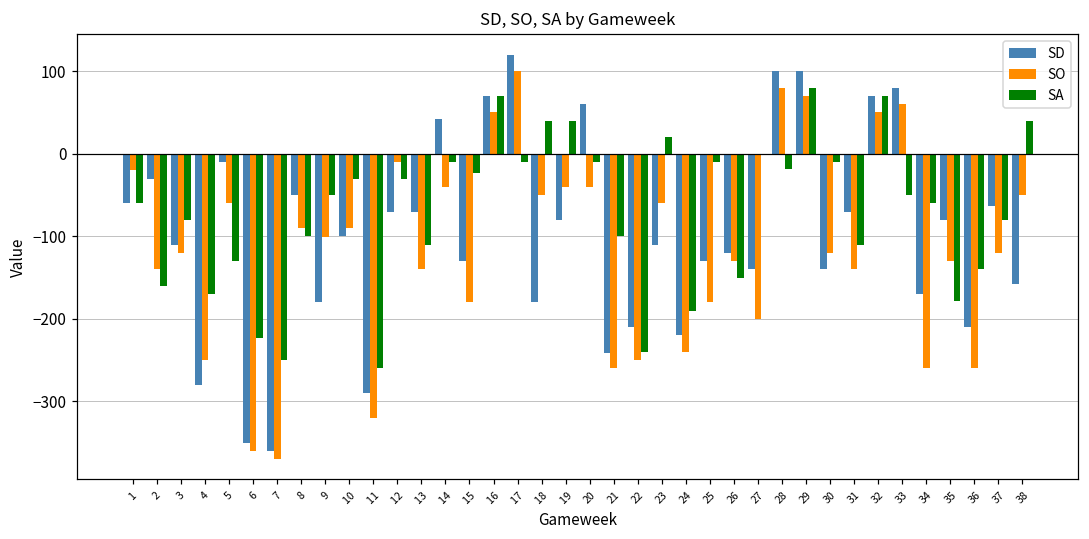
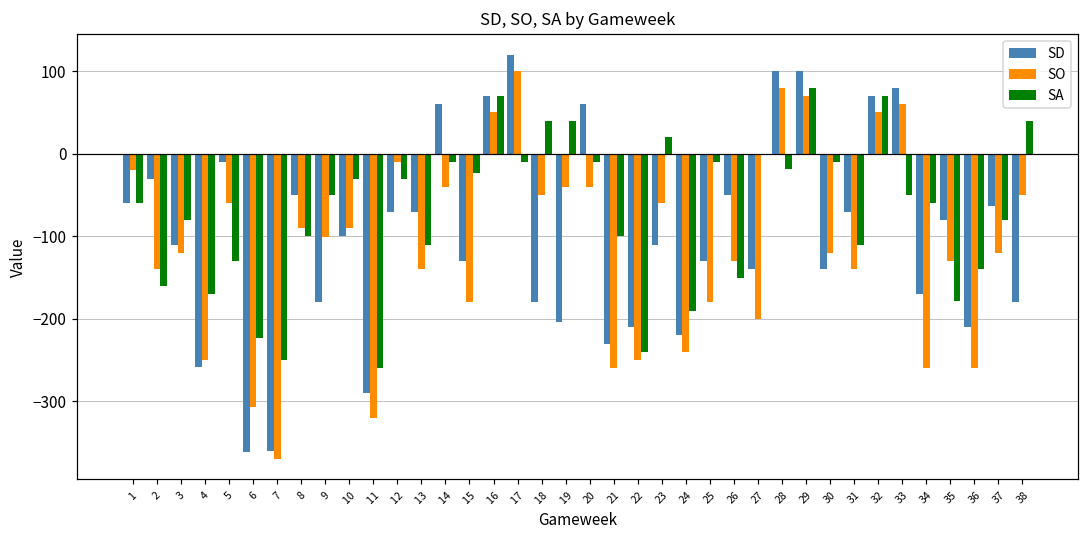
  {
    "SD": {
      "1": -60,
      "2": -30,
      "3": -110,
-     "4": -280,
+     "4": -260,
      "5": -10,
-     "6": -350,
+     "6": -360,
      "7": -360,
      "8": -50,
      "9": -180,
      "10": -100,
      "11": -290,
      "12": -70,
      "13": -70,
-     "14": 40,
+     "14": 60,
      "15": -130,
      "16": 70,
      "17": 120,
      "18": -180,
-     "19": -80,
+     "19": -200,
      "20": 60,
-     "21": -240,
+     "21": -230,
      "22": -210,
      "23": -110,
      "24": -220,
      "25": -130,
-     "26": -120,
+     "26": -50,
      "27": -140,
      "28": 100,
      "29": 100,
      "30": -140,
      "31": -70,
      "32": 70,
      "33": 80,
      "34": -170,
      "35": -80,
      "36": -210,
      "37": -60,
-     "38": -160
+     "38": -180
    },
    "SO": {
      "1": -20,
      "2": -140,
      "3": -120,
      "4": -250,
      "5": -60,
-     "6": -360,
+     "6": -310,
      "7": -370,
      "8": -90,
      "9": -100,
      "10": -90,
      "11": -320,
      "12": -10,
      "13": -140,
      "14": -40,
      "15": -180,
      "16": 50,
      "17": 100,
      "18": -50,
      "19": -40,
      "20": -40,
      "21": -260,
      "22": -250,
      "23": -60,
      "24": -240,
      "25": -180,
      "26": -130,
      "27": -200,
      "28": 80,
      "29": 70,
      "30": -120,
      "31": -140,
      "32": 50,
      "33": 60,
      "34": -260,
      "35": -130,
      "36": -260,
      "37": -120,
      "38": -50
    },
    "SA": {
      "1": -60,
      "2": -160,
      "3": -80,
      "4": -170,
      "5": -130,
      "6": -220,
      "7": -250,
      "8": -100,
      "9": -50,
      "10": -30,
      "11": -260,
      "12": -30,
      "13": -110,
      "14": -10,
      "15": -20,
      "16": 70,
      "17": -10,
      "18": 40,
      "19": 40,
      "20": -10,
      "21": -100,
      "22": -240,
      "23": 20,
      "24": -190,
      "25": -10,
      "26": -150,
      "27": 0,
      "28": -20,
      "29": 80,
      "30": -10,
      "31": -110,
      "32": 70,
      "33": -50,
      "34": -60,
      "35": -180,
      "36": -140,
      "37": -80,
      "38": 40
    }
  }
